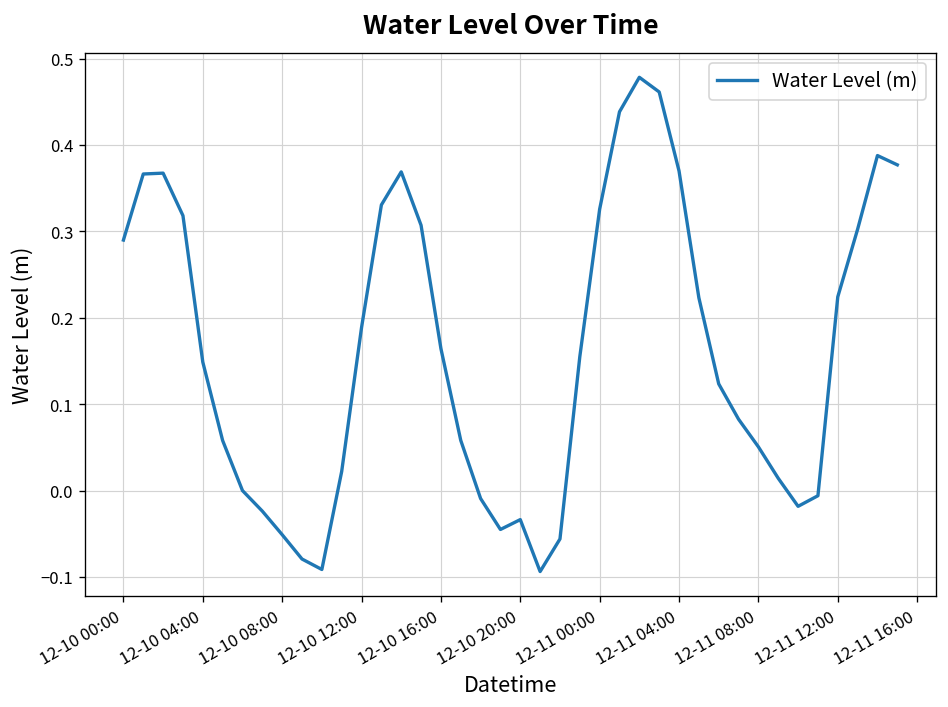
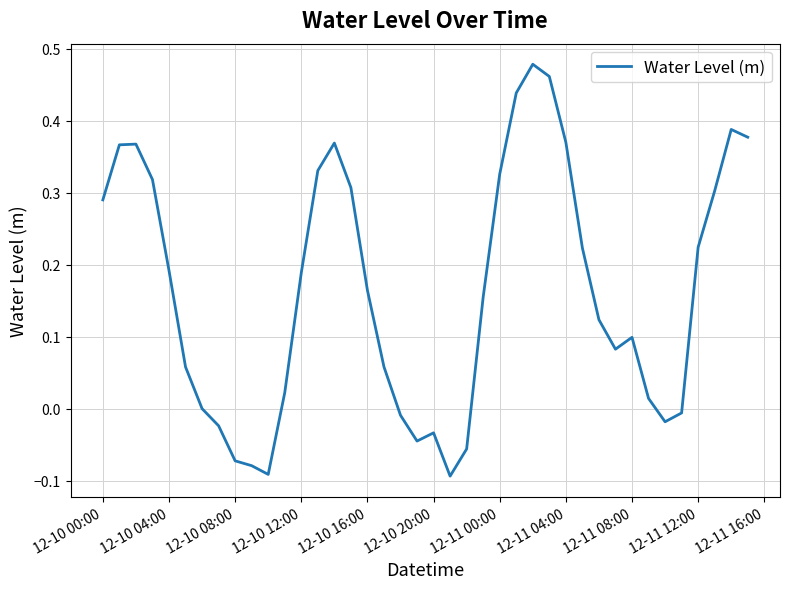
  {
    "12-10 00:00": 0.29,
-   "12-10 04:00": 0.15,
-   "12-10 08:00": -0.05,
+   "12-10 04:00": 0.19,
+   "12-10 08:00": -0.07,
    "12-10 12:00": 0.19,
    "12-10 16:00": 0.16,
    "12-10 20:00": -0.03,
    "12-11 00:00": 0.33,
    "12-11 04:00": 0.37,
-   "12-11 08:00": 0.05,
+   "12-11 08:00": 0.10,
    "12-11 12:00": 0.22
  }
